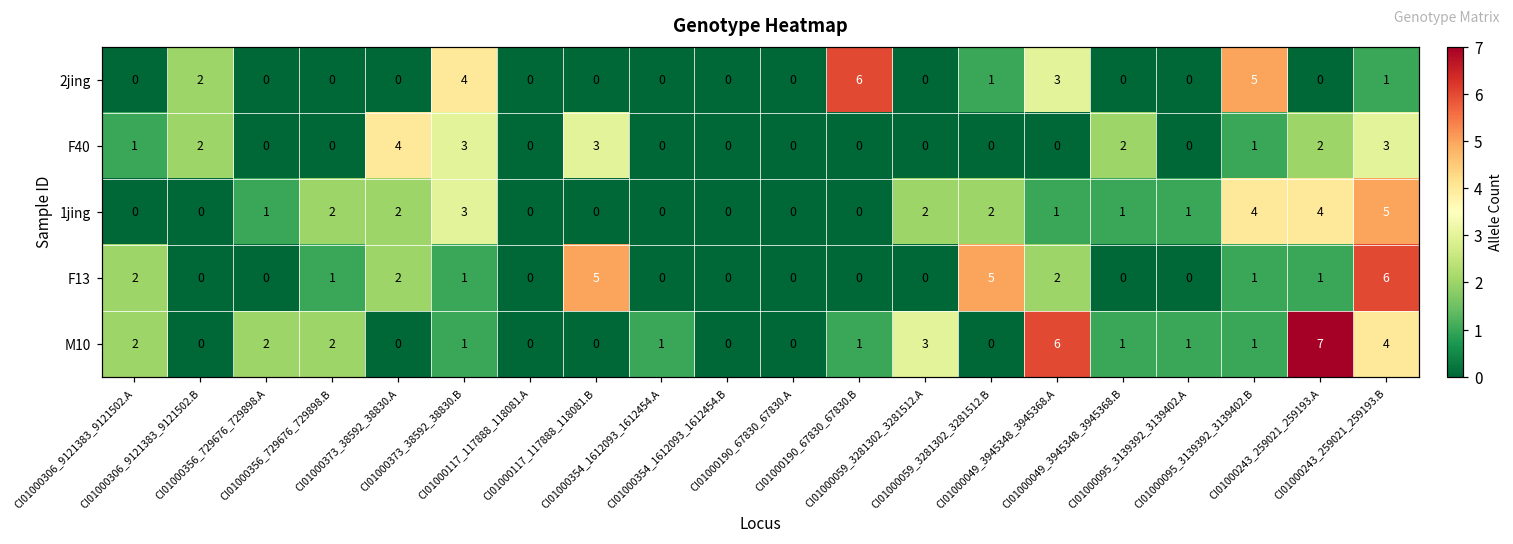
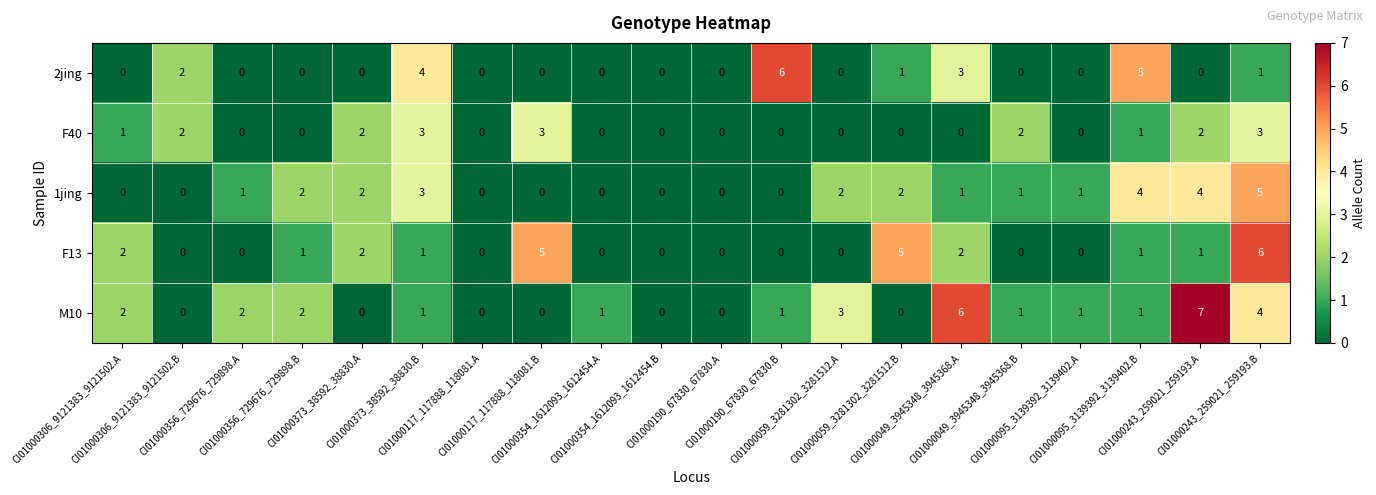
  {
    "2jing": {
      "CI01000306_9121383_9121502.A": 0,
      "CI01000306_9121383_9121502.B": 2,
      "CI01000356_729676_729898.A": 0,
      "CI01000356_729676_729898.B": 0,
      "CI01000373_38592_38830.A": 0,
      "CI01000373_38592_38830.B": 4,
      "CI01000117_117888_118081.A": 0,
      "CI01000117_117888_118081.B": 0,
      "CI01000354_1612093_1612454.A": 0,
      "CI01000354_1612093_1612454.B": 0,
      "CI01000190_67830_67830.A": 0,
      "CI01000190_67830_67830.B": 6,
      "CI01000059_3281302_3281512.A": 0,
      "CI01000059_3281302_3281512.B": 1,
      "CI01000049_3945348_3945368.A": 3,
      "CI01000049_3945348_3945368.B": 0,
      "CI01000095_3139392_3139402.A": 0,
      "CI01000095_3139392_3139402.B": 5,
      "CI01000243_259021_259193.A": 0,
      "CI01000243_259021_259193.B": 1
    },
    "F40": {
      "CI01000306_9121383_9121502.A": 1,
      "CI01000306_9121383_9121502.B": 2,
      "CI01000356_729676_729898.A": 0,
      "CI01000356_729676_729898.B": 0,
-     "CI01000373_38592_38830.A": 4,
+     "CI01000373_38592_38830.A": 2,
      "CI01000373_38592_38830.B": 3,
      "CI01000117_117888_118081.A": 0,
      "CI01000117_117888_118081.B": 3,
      "CI01000354_1612093_1612454.A": 0,
      "CI01000354_1612093_1612454.B": 0,
      "CI01000190_67830_67830.A": 0,
      "CI01000190_67830_67830.B": 0,
      "CI01000059_3281302_3281512.A": 0,
      "CI01000059_3281302_3281512.B": 0,
      "CI01000049_3945348_3945368.A": 0,
      "CI01000049_3945348_3945368.B": 2,
      "CI01000095_3139392_3139402.A": 0,
      "CI01000095_3139392_3139402.B": 1,
      "CI01000243_259021_259193.A": 2,
      "CI01000243_259021_259193.B": 3
    },
    "1jing": {
      "CI01000306_9121383_9121502.A": 0,
      "CI01000306_9121383_9121502.B": 0,
      "CI01000356_729676_729898.A": 1,
      "CI01000356_729676_729898.B": 2,
      "CI01000373_38592_38830.A": 2,
      "CI01000373_38592_38830.B": 3,
      "CI01000117_117888_118081.A": 0,
      "CI01000117_117888_118081.B": 0,
      "CI01000354_1612093_1612454.A": 0,
      "CI01000354_1612093_1612454.B": 0,
      "CI01000190_67830_67830.A": 0,
      "CI01000190_67830_67830.B": 0,
      "CI01000059_3281302_3281512.A": 2,
      "CI01000059_3281302_3281512.B": 2,
      "CI01000049_3945348_3945368.A": 1,
      "CI01000049_3945348_3945368.B": 1,
      "CI01000095_3139392_3139402.A": 1,
      "CI01000095_3139392_3139402.B": 4,
      "CI01000243_259021_259193.A": 4,
      "CI01000243_259021_259193.B": 5
    },
    "F13": {
      "CI01000306_9121383_9121502.A": 2,
      "CI01000306_9121383_9121502.B": 0,
      "CI01000356_729676_729898.A": 0,
      "CI01000356_729676_729898.B": 1,
      "CI01000373_38592_38830.A": 2,
      "CI01000373_38592_38830.B": 1,
      "CI01000117_117888_118081.A": 0,
      "CI01000117_117888_118081.B": 5,
      "CI01000354_1612093_1612454.A": 0,
      "CI01000354_1612093_1612454.B": 0,
      "CI01000190_67830_67830.A": 0,
      "CI01000190_67830_67830.B": 0,
      "CI01000059_3281302_3281512.A": 0,
      "CI01000059_3281302_3281512.B": 5,
      "CI01000049_3945348_3945368.A": 2,
      "CI01000049_3945348_3945368.B": 0,
      "CI01000095_3139392_3139402.A": 0,
      "CI01000095_3139392_3139402.B": 1,
      "CI01000243_259021_259193.A": 1,
      "CI01000243_259021_259193.B": 6
    },
    "M10": {
      "CI01000306_9121383_9121502.A": 2,
      "CI01000306_9121383_9121502.B": 0,
      "CI01000356_729676_729898.A": 2,
      "CI01000356_729676_729898.B": 2,
      "CI01000373_38592_38830.A": 0,
      "CI01000373_38592_38830.B": 1,
      "CI01000117_117888_118081.A": 0,
      "CI01000117_117888_118081.B": 0,
      "CI01000354_1612093_1612454.A": 1,
      "CI01000354_1612093_1612454.B": 0,
      "CI01000190_67830_67830.A": 0,
      "CI01000190_67830_67830.B": 1,
      "CI01000059_3281302_3281512.A": 3,
      "CI01000059_3281302_3281512.B": 0,
      "CI01000049_3945348_3945368.A": 6,
      "CI01000049_3945348_3945368.B": 1,
      "CI01000095_3139392_3139402.A": 1,
      "CI01000095_3139392_3139402.B": 1,
      "CI01000243_259021_259193.A": 7,
      "CI01000243_259021_259193.B": 4
    }
  }
